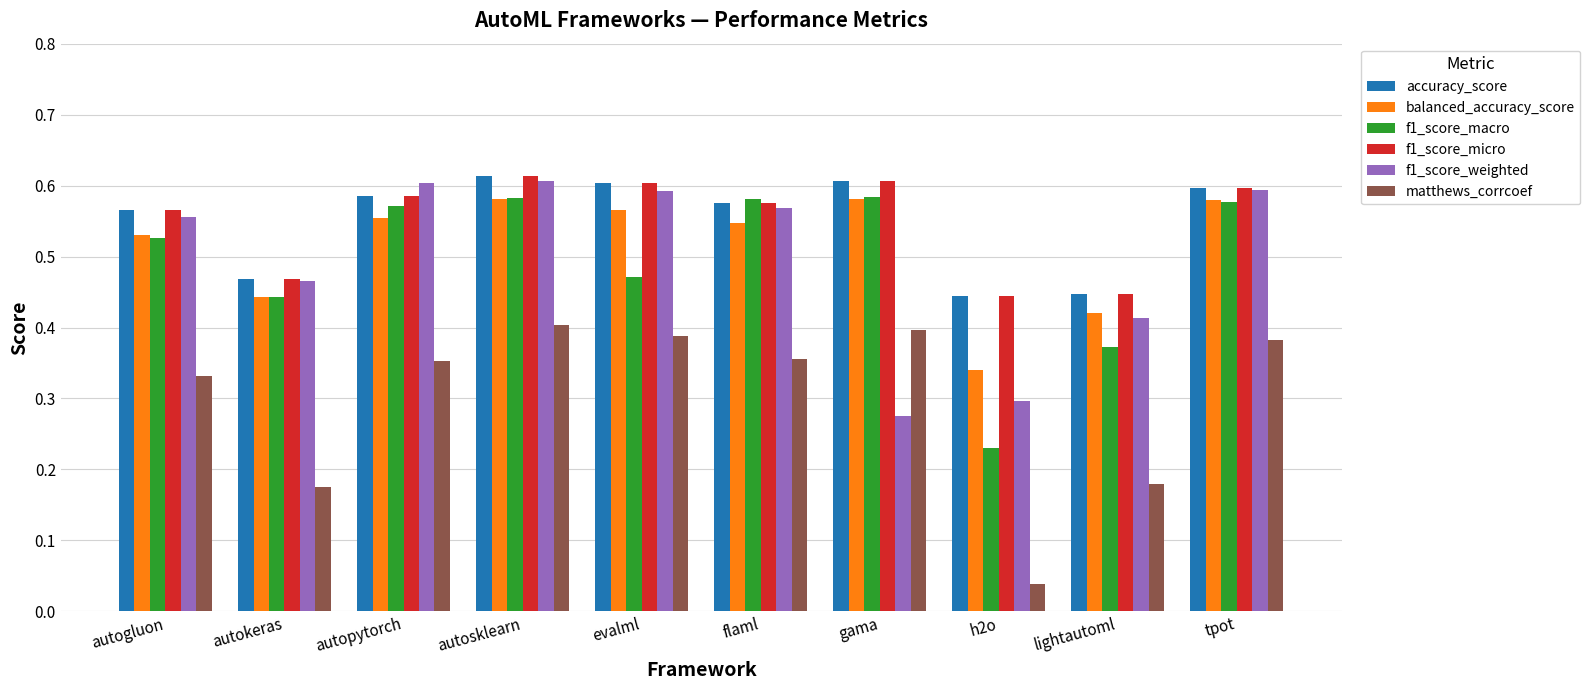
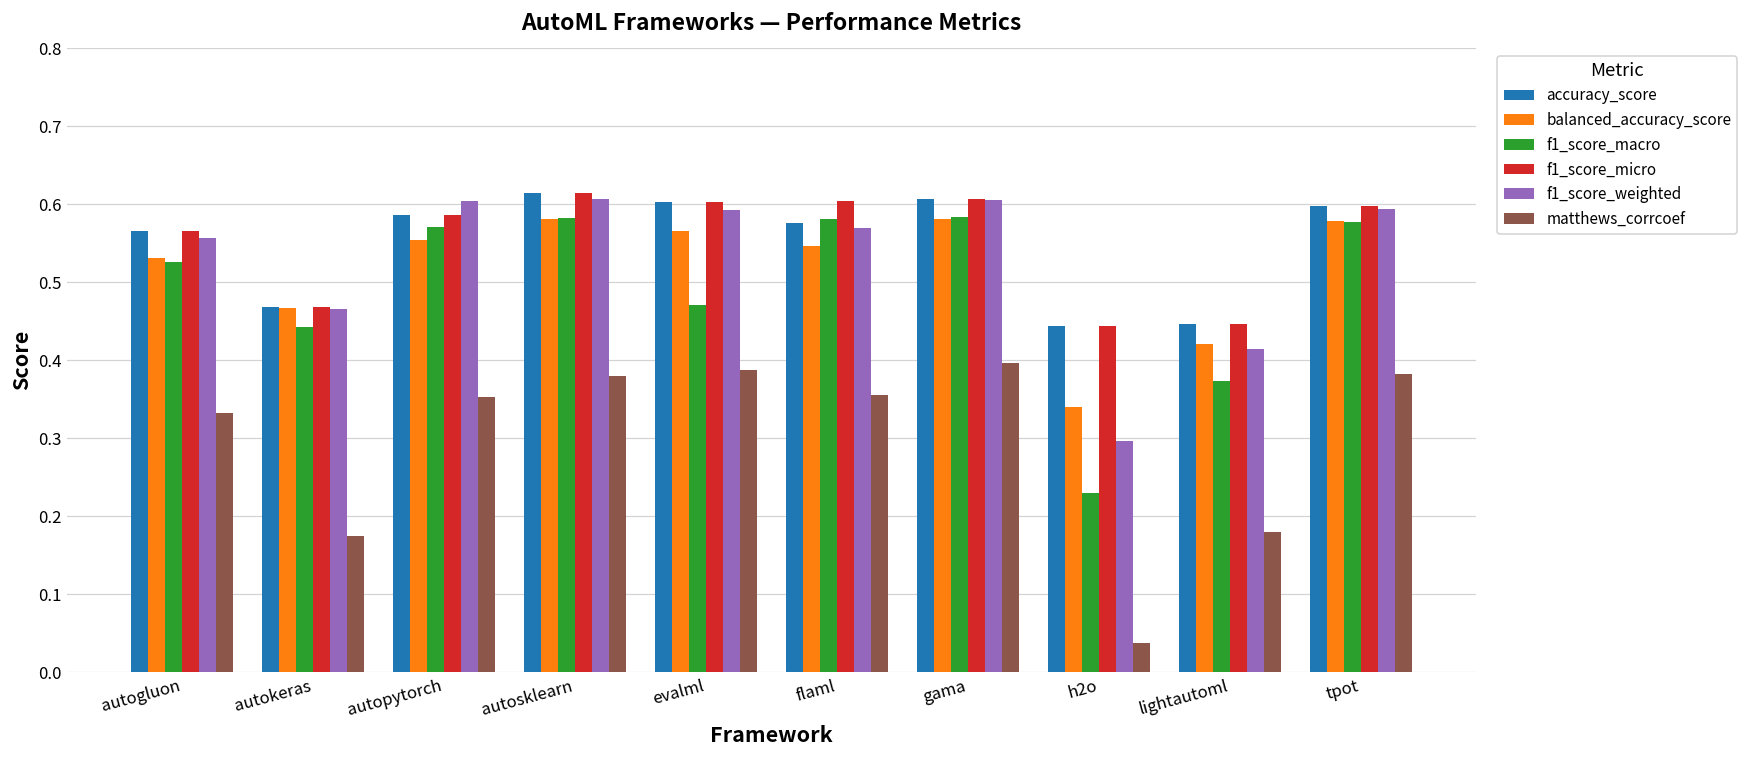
  {
    "accuracy_score": {
      "autogluon": 0.57,
      "autokeras": 0.47,
      "autopytorch": 0.59,
      "autosklearn": 0.61,
      "evalml": 0.60,
      "flaml": 0.58,
      "gama": 0.61,
      "h2o": 0.44,
      "lightautoml": 0.45,
      "tpot": 0.60
    },
    "balanced_accuracy_score": {
      "autogluon": 0.53,
-     "autokeras": 0.44,
+     "autokeras": 0.47,
      "autopytorch": 0.55,
      "autosklearn": 0.58,
      "evalml": 0.57,
      "flaml": 0.55,
      "gama": 0.58,
      "h2o": 0.34,
      "lightautoml": 0.42,
      "tpot": 0.58
    },
    "f1_score_macro": {
      "autogluon": 0.53,
      "autokeras": 0.44,
      "autopytorch": 0.57,
      "autosklearn": 0.58,
      "evalml": 0.47,
      "flaml": 0.58,
      "gama": 0.58,
      "h2o": 0.23,
      "lightautoml": 0.37,
      "tpot": 0.58
    },
    "f1_score_micro": {
      "autogluon": 0.57,
      "autokeras": 0.47,
      "autopytorch": 0.59,
      "autosklearn": 0.61,
      "evalml": 0.60,
-     "flaml": 0.58,
+     "flaml": 0.60,
      "gama": 0.61,
      "h2o": 0.44,
      "lightautoml": 0.45,
      "tpot": 0.60
    },
    "f1_score_weighted": {
      "autogluon": 0.56,
      "autokeras": 0.47,
      "autopytorch": 0.60,
      "autosklearn": 0.61,
      "evalml": 0.59,
      "flaml": 0.57,
-     "gama": 0.28,
+     "gama": 0.61,
      "h2o": 0.30,
      "lightautoml": 0.41,
      "tpot": 0.59
    },
    "matthews_corrcoef": {
      "autogluon": 0.33,
      "autokeras": 0.18,
      "autopytorch": 0.35,
-     "autosklearn": 0.40,
+     "autosklearn": 0.38,
      "evalml": 0.39,
      "flaml": 0.36,
      "gama": 0.40,
      "h2o": 0.04,
      "lightautoml": 0.18,
      "tpot": 0.38
    }
  }
